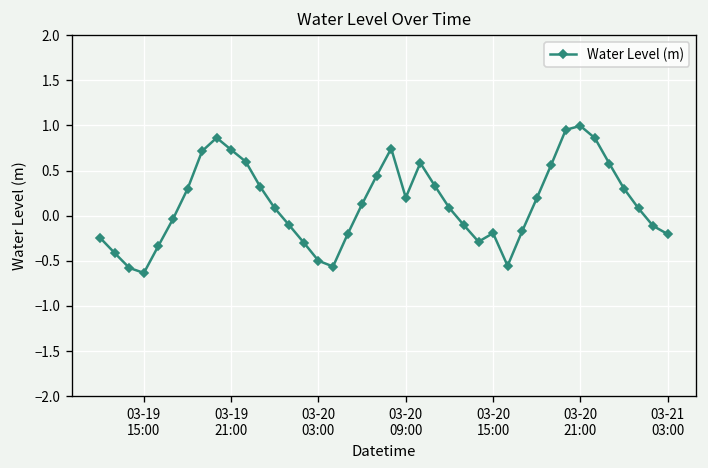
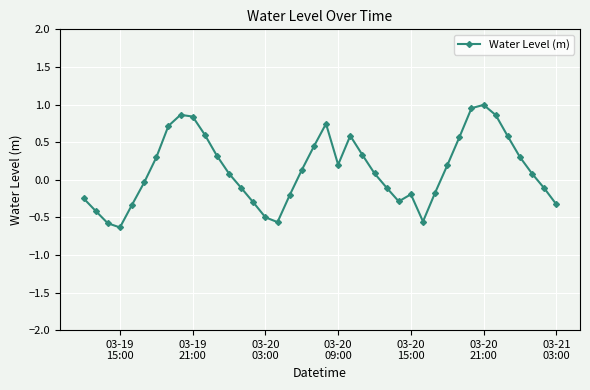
  {
    "03-19 15:00": -0.6,
-   "03-19 21:00": 0.7,
+   "03-19 21:00": 0.8,
    "03-20 03:00": -0.5,
    "03-20 09:00": 0.2,
    "03-20 15:00": -0.2,
    "03-20 21:00": 1.0,
-   "03-21 03:00": -0.2
+   "03-21 03:00": -0.3
  }
